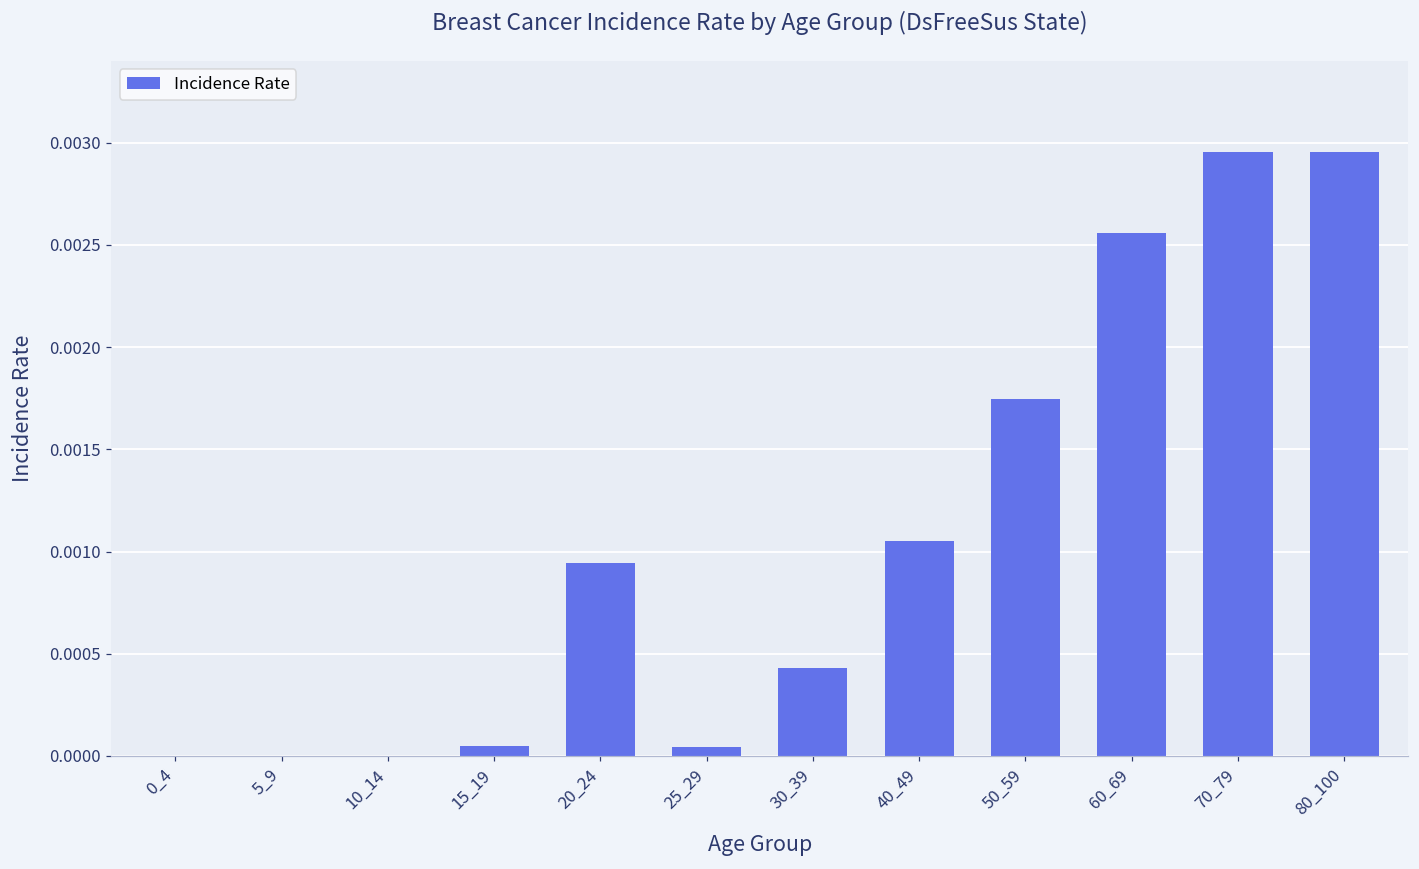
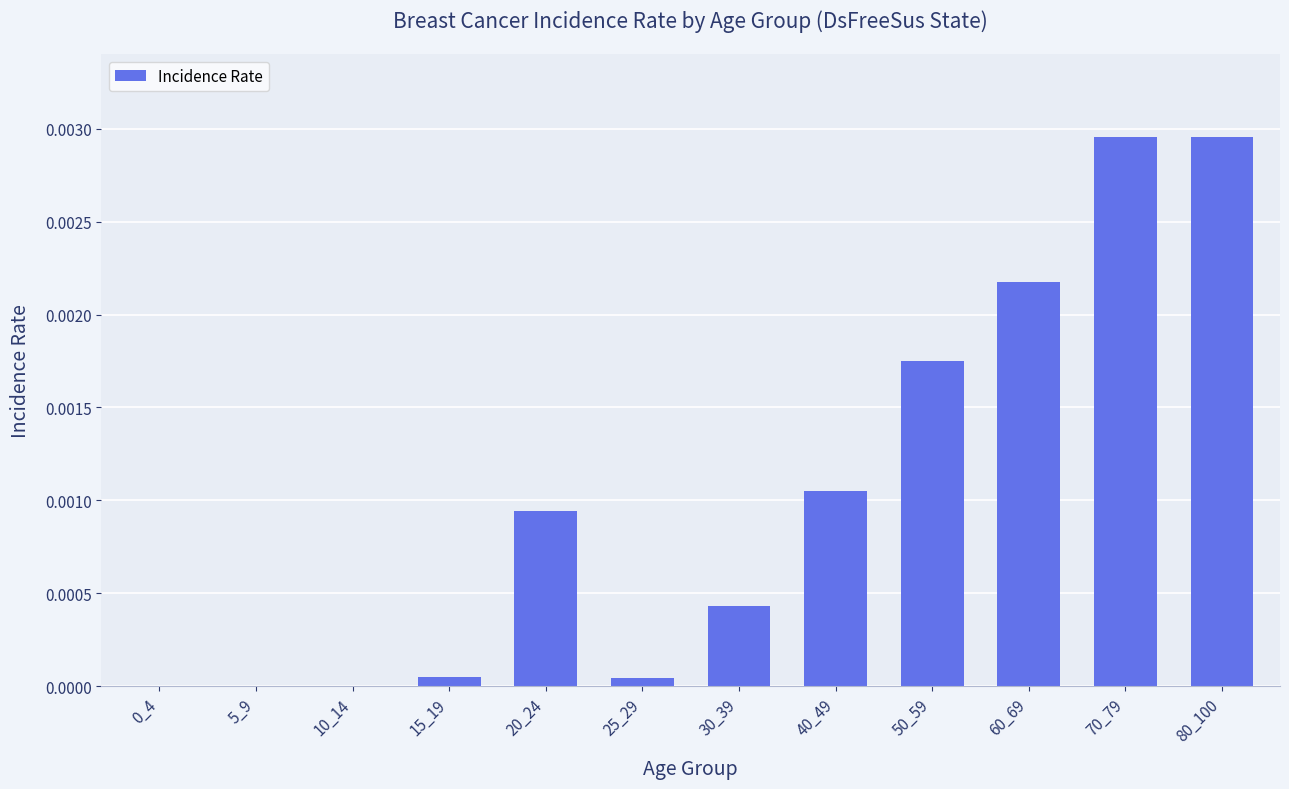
  {
    "0_4": 0.00000,
    "5_9": 0.00000,
    "10_14": 0.00000,
    "15_19": 0.00005,
    "20_24": 0.00094,
    "25_29": 0.00005,
    "30_39": 0.00043,
    "40_49": 0.00105,
    "50_59": 0.00175,
-   "60_69": 0.00256,
+   "60_69": 0.00218,
    "70_79": 0.00296,
    "80_100": 0.00296
  }
